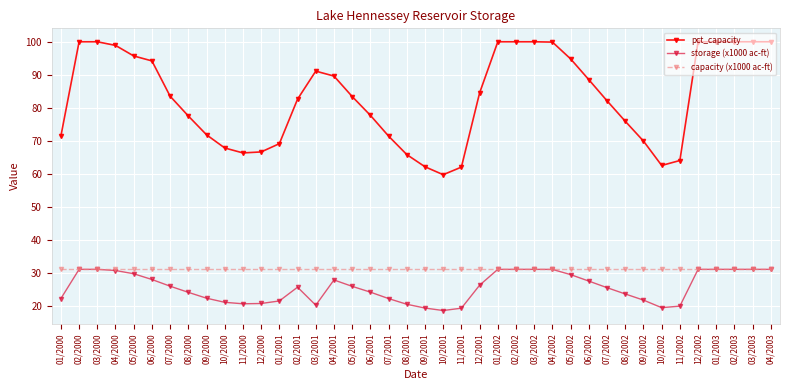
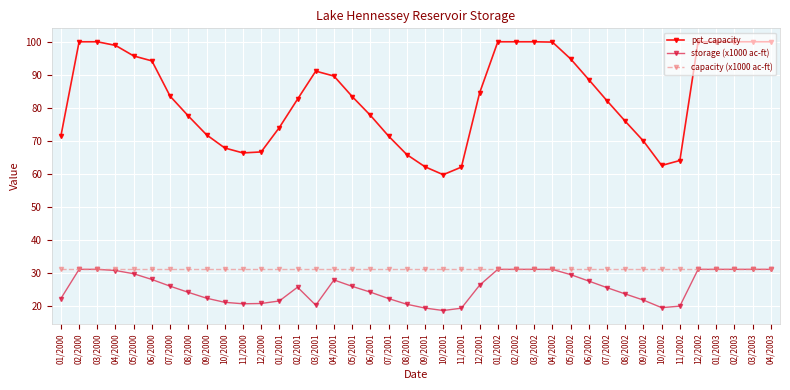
  {
    "pct_capacity": {
      "01/2000": 71,
      "02/2000": 100,
      "03/2000": 100,
      "04/2000": 99,
      "05/2000": 96,
      "06/2000": 94,
      "07/2000": 84,
      "08/2000": 78,
      "09/2000": 72,
      "10/2000": 68,
      "11/2000": 66,
      "12/2000": 67,
-     "01/2001": 69,
+     "01/2001": 74,
      "02/2001": 83,
      "03/2001": 91,
      "04/2001": 90,
      "05/2001": 83,
      "06/2001": 78,
      "07/2001": 71,
      "08/2001": 66,
      "09/2001": 62,
      "10/2001": 60,
      "11/2001": 62,
      "12/2001": 85,
      "01/2002": 100,
      "02/2002": 100,
      "03/2002": 100,
      "04/2002": 100,
      "05/2002": 95,
      "06/2002": 89,
      "07/2002": 82,
      "08/2002": 76,
      "09/2002": 70,
      "10/2002": 63,
      "11/2002": 64
    },
    "storage (x1000 ac-ft)": {
      "01/2000": 22,
      "05/2000": 30,
      "06/2000": 28,
      "07/2000": 26,
      "08/2000": 24,
      "09/2000": 22,
      "10/2000": 21,
      "11/2000": 21,
      "12/2000": 21,
      "01/2001": 21,
      "02/2001": 26,
      "03/2001": 20,
      "04/2001": 28,
      "05/2001": 26,
      "06/2001": 24,
      "07/2001": 22,
      "08/2001": 20,
      "09/2001": 19,
      "10/2001": 19,
      "11/2001": 19,
      "12/2001": 26,
      "05/2002": 29,
      "06/2002": 27,
      "07/2002": 25,
      "08/2002": 24,
      "09/2002": 22,
      "10/2002": 19,
      "11/2002": 20
    },
    "capacity (x1000 ac-ft)": {
      "01/2000": 31,
      "05/2000": 31,
      "06/2000": 31,
      "07/2000": 31,
      "08/2000": 31,
      "09/2000": 31,
      "10/2000": 31,
      "11/2000": 31,
      "12/2000": 31,
      "01/2001": 31,
      "02/2001": 31,
      "03/2001": 31,
      "04/2001": 31,
      "05/2001": 31,
      "06/2001": 31,
      "07/2001": 31,
      "08/2001": 31,
      "09/2001": 31,
      "10/2001": 31,
      "11/2001": 31,
      "12/2001": 31,
      "05/2002": 31,
      "06/2002": 31,
      "07/2002": 31,
      "08/2002": 31,
      "09/2002": 31,
      "10/2002": 31,
      "11/2002": 31
    }
  }
